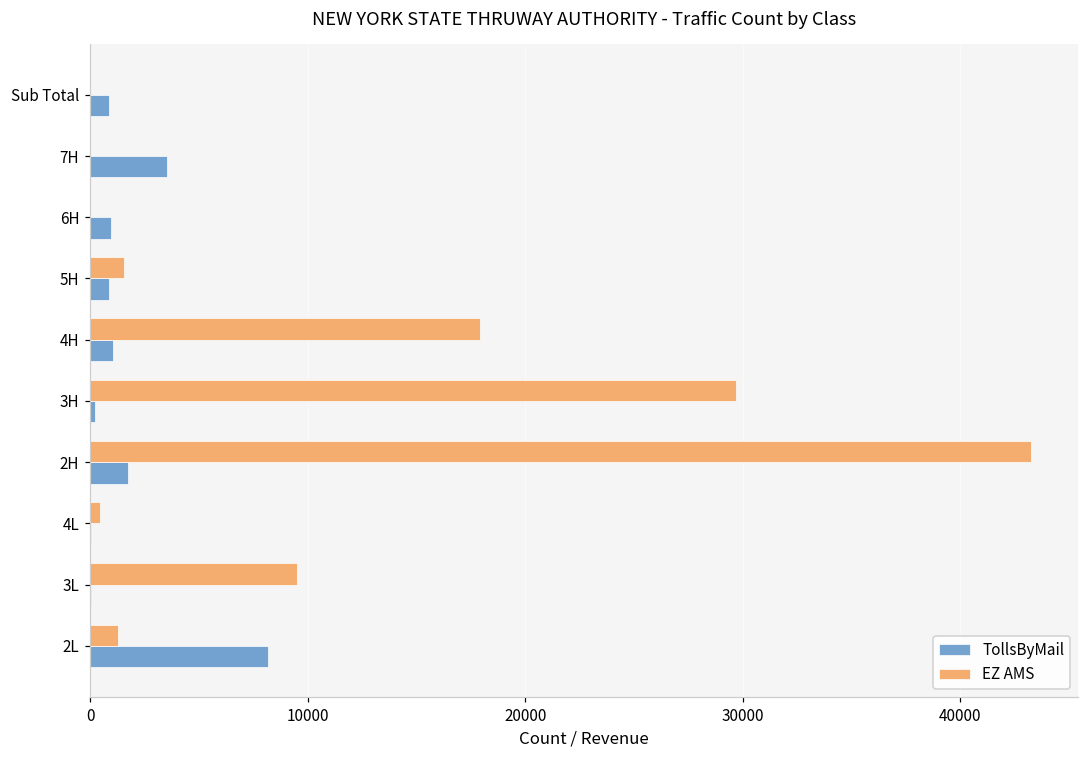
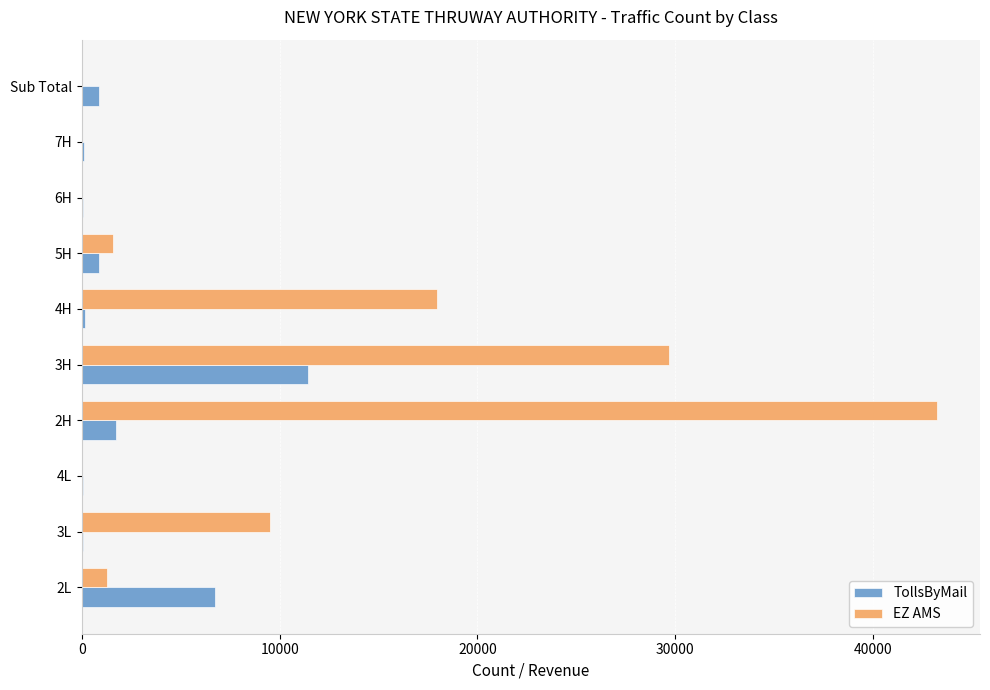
  {
    "TollsByMail": {
      "Sub Total": 900,
-     "7H": 3500,
-     "6H": 1000,
+     "7H": 100,
+     "6H": 100,
      "5H": 900,
-     "4H": 1100,
-     "3H": 200,
+     "4H": 100,
+     "3H": 11400,
      "2H": 1700,
-     "2L": 8200
+     "2L": 6800
    },
    "EZ AMS": {
      "Sub Total": 0,
      "7H": 0,
      "6H": 0,
      "5H": 1600,
      "4H": 17900,
      "3H": 29700,
      "2H": 43200,
-     "4L": 500,
+     "4L": 0,
      "3L": 9500,
      "2L": 1300
    }
  }
